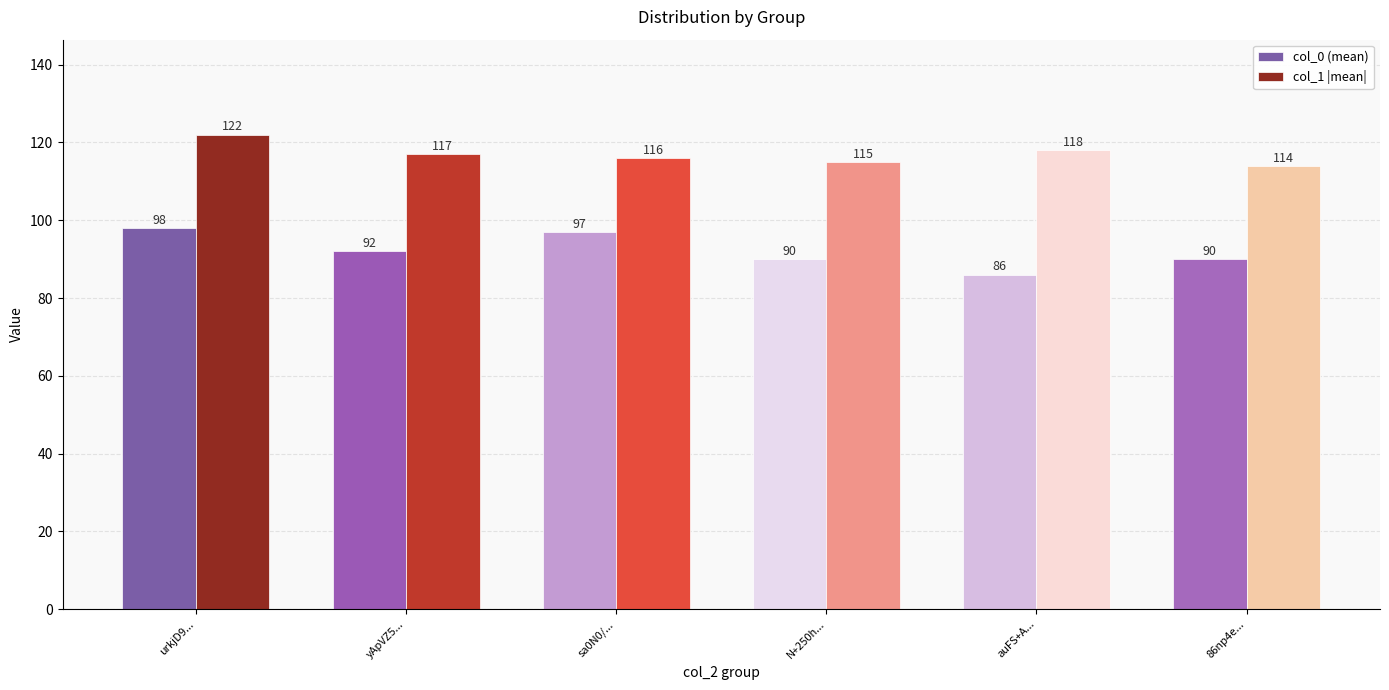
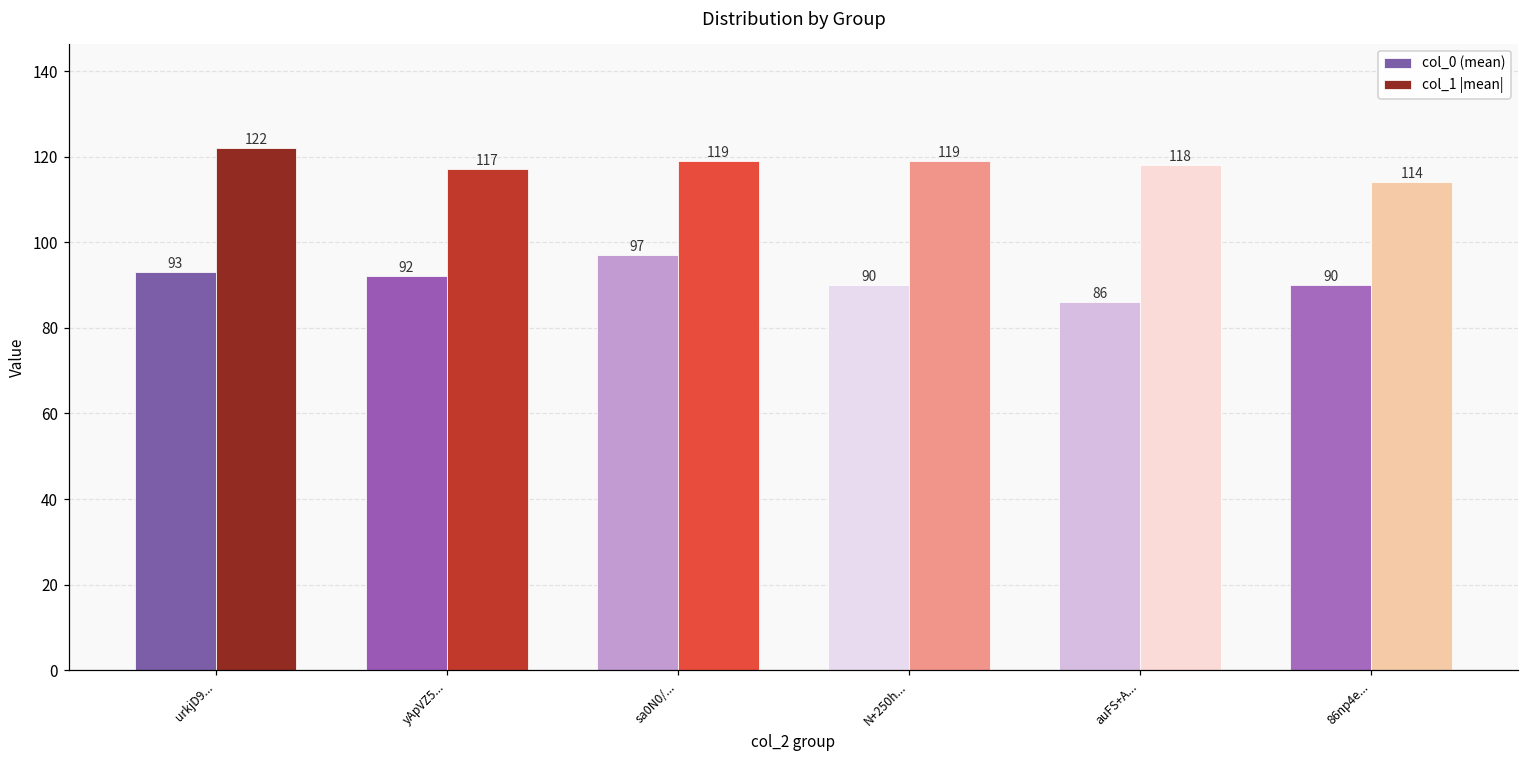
  {
    "col_0 (mean)": {
-     "urkjD9...": 98,
+     "urkjD9...": 93,
      "yApVZ5...": 92,
      "sa0N0/...": 97,
      "N+250h...": 90,
      "auFS+A...": 86,
      "86np4e...": 90
    },
    "col_1 |mean|": {
      "urkjD9...": 122,
      "yApVZ5...": 117,
-     "sa0N0/...": 116,
-     "N+250h...": 115,
+     "sa0N0/...": 119,
+     "N+250h...": 119,
      "auFS+A...": 118,
      "86np4e...": 114
    }
  }
